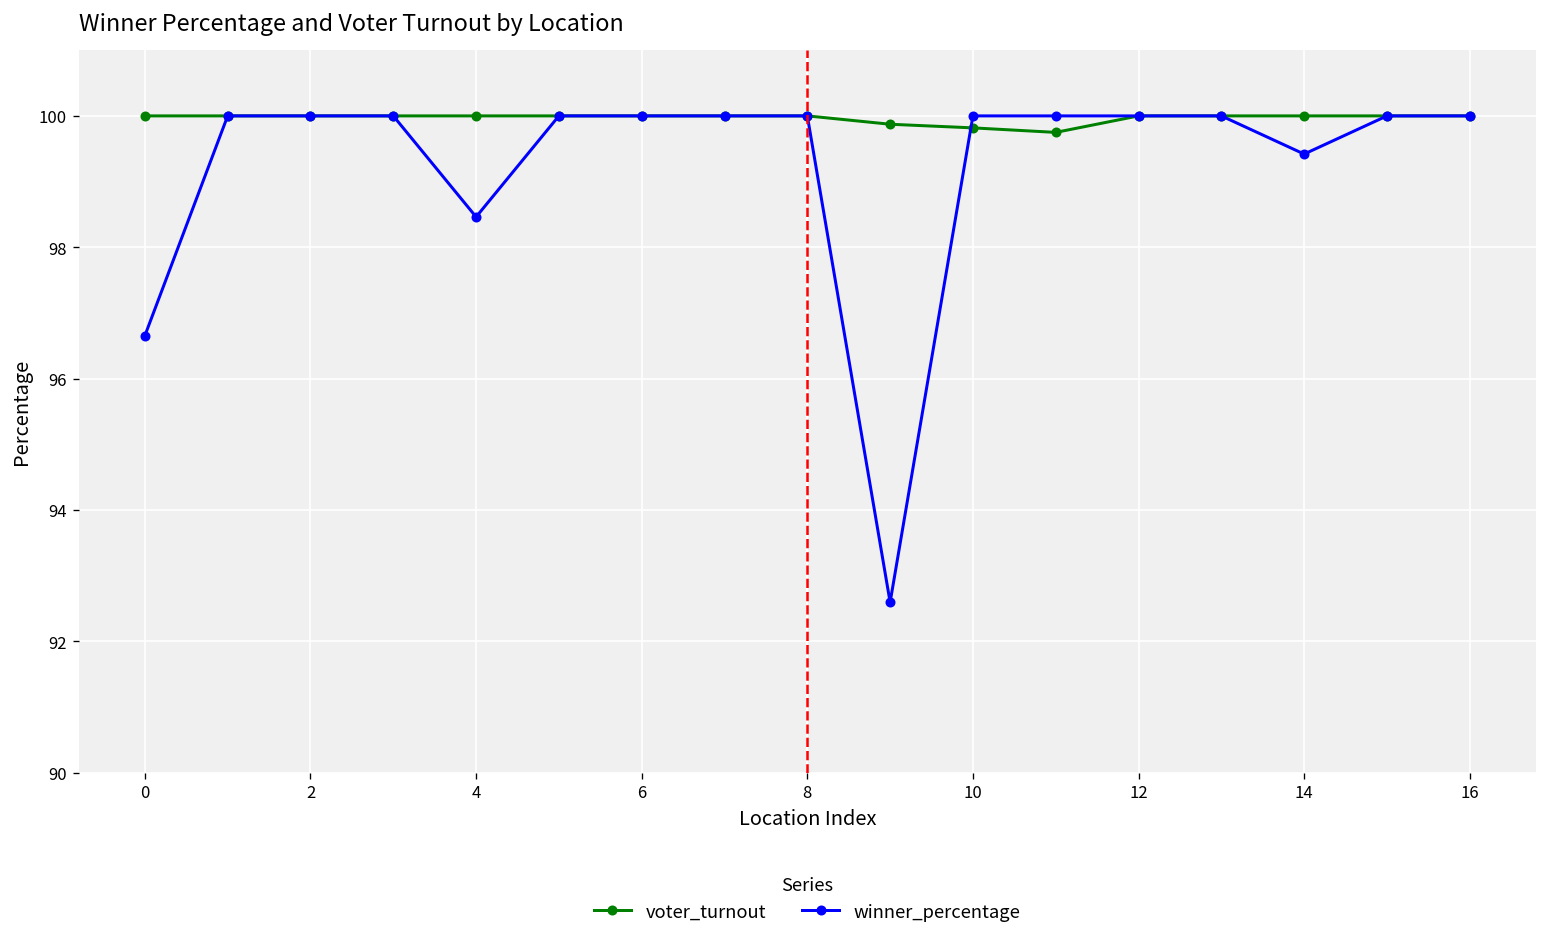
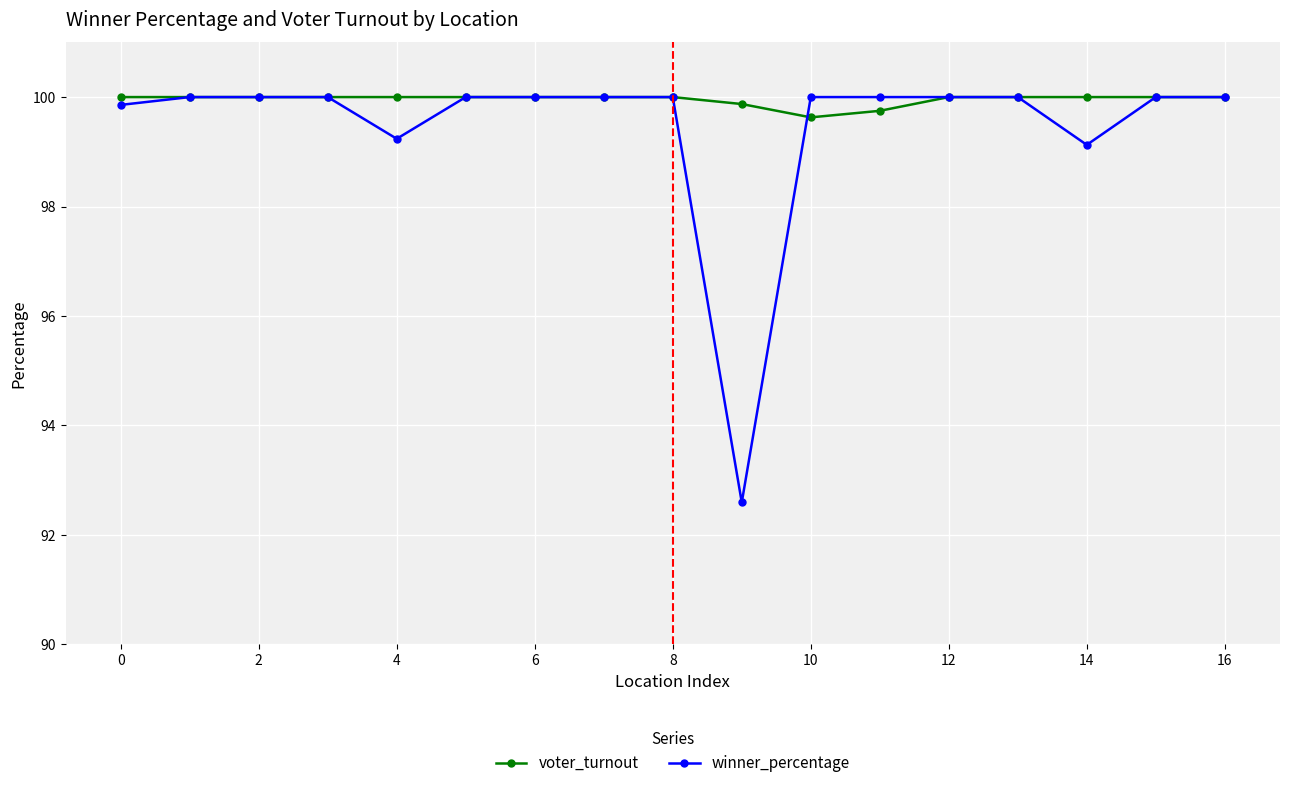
  {
    "voter_turnout": {
      "0": 100.0,
      "4": 100.0,
-     "10": 99.8,
+     "10": 99.6,
      "14": 100.0
    },
    "winner_percentage": {
-     "0": 96.7,
-     "4": 98.5,
+     "0": 99.9,
+     "4": 99.2,
      "10": 100.0,
-     "14": 99.4
+     "14": 99.1
    }
  }
